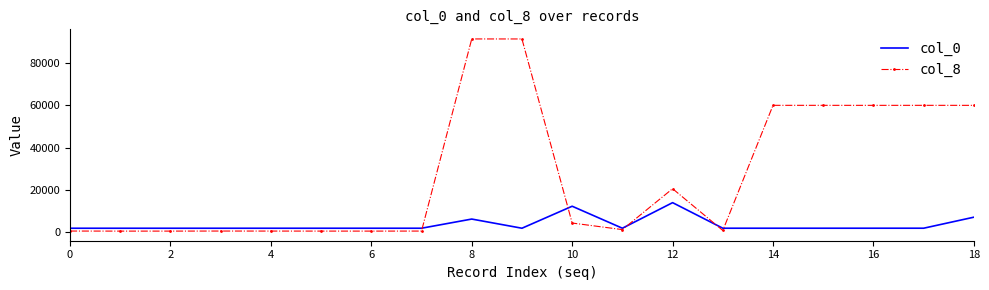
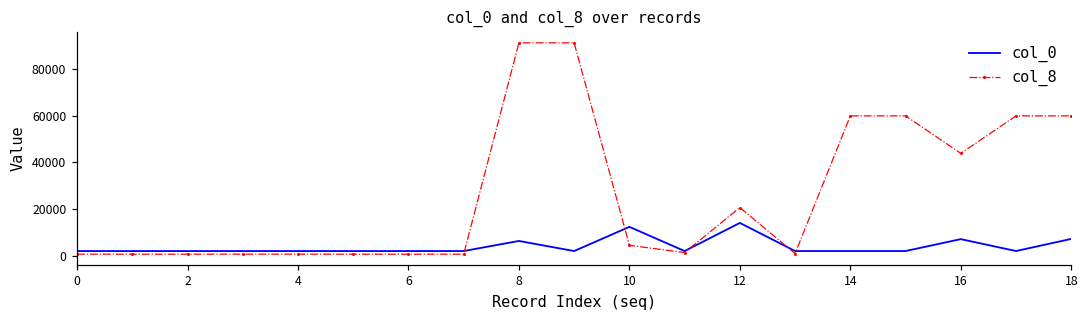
  {
    "col_0": {
      "0": 2000,
      "2": 2000,
      "4": 2000,
      "6": 2000,
      "8": 6000,
      "10": 12000,
      "12": 14000,
      "14": 2000,
-     "16": 2000,
+     "16": 7000,
      "18": 7000
    },
    "col_8": {
      "0": 1000,
      "2": 1000,
      "4": 1000,
      "6": 1000,
      "8": 91000,
      "10": 4000,
      "12": 21000,
      "14": 60000,
-     "16": 60000,
+     "16": 44000,
      "18": 60000
    }
  }
